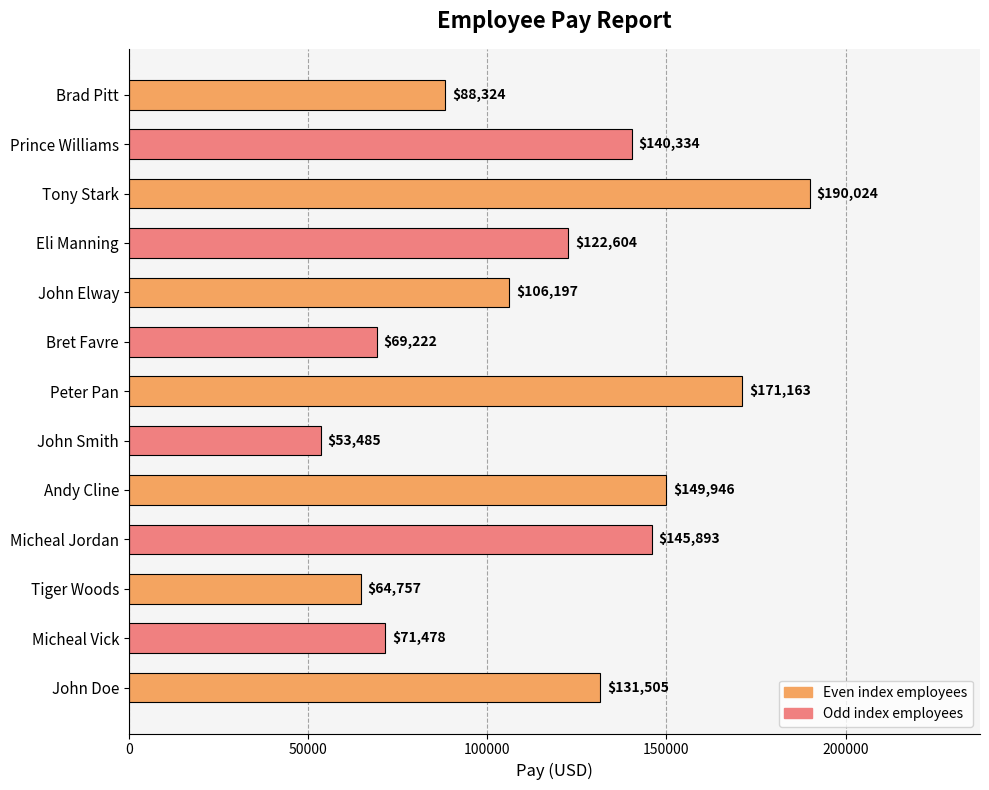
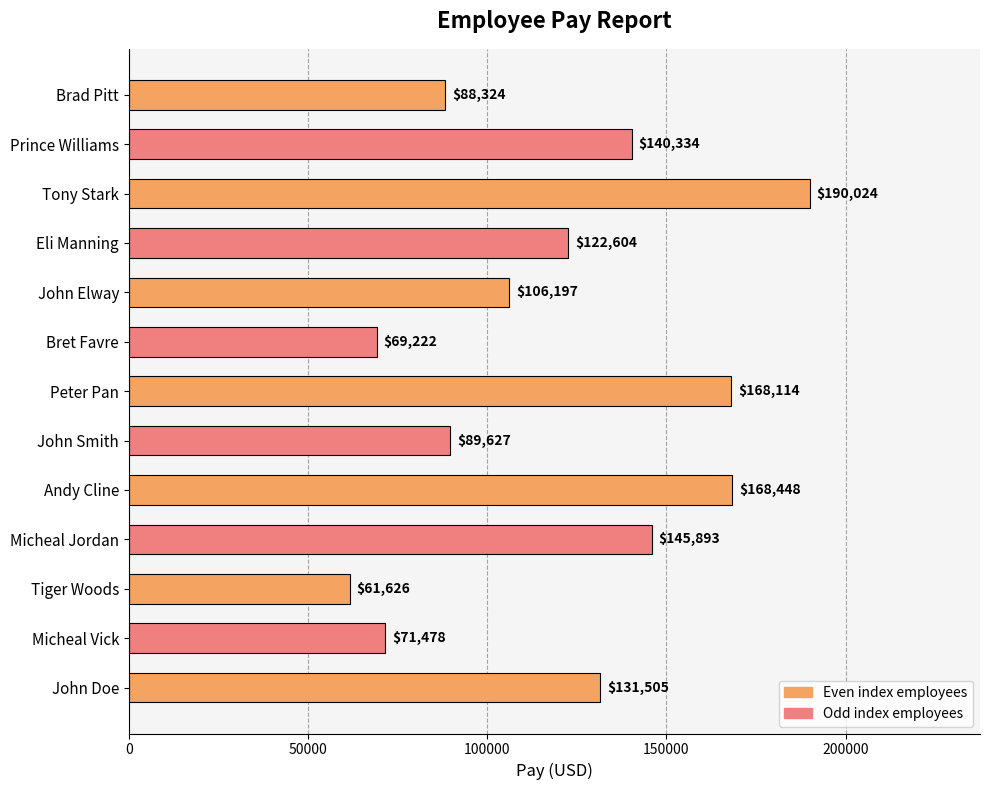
  {
    "Brad Pitt": "$88,324",
    "Prince Williams": "$140,334",
    "Tony Stark": "$190,024",
    "Eli Manning": "$122,604",
    "John Elway": "$106,197",
    "Bret Favre": "$69,222",
-   "Peter Pan": "$171,163",
-   "John Smith": "$53,485",
-   "Andy Cline": "$149,946",
+   "Peter Pan": "$168,114",
+   "John Smith": "$89,627",
+   "Andy Cline": "$168,448",
    "Micheal Jordan": "$145,893",
-   "Tiger Woods": "$64,757",
+   "Tiger Woods": "$61,626",
    "Micheal Vick": "$71,478",
    "John Doe": "$131,505"
  }
